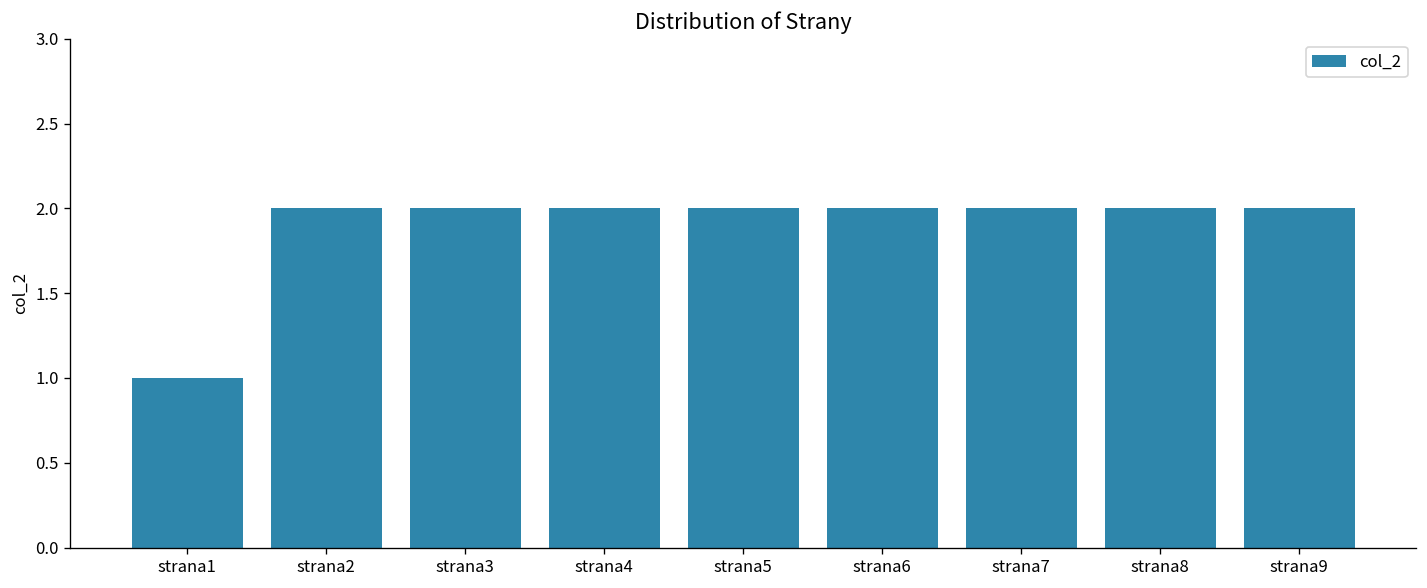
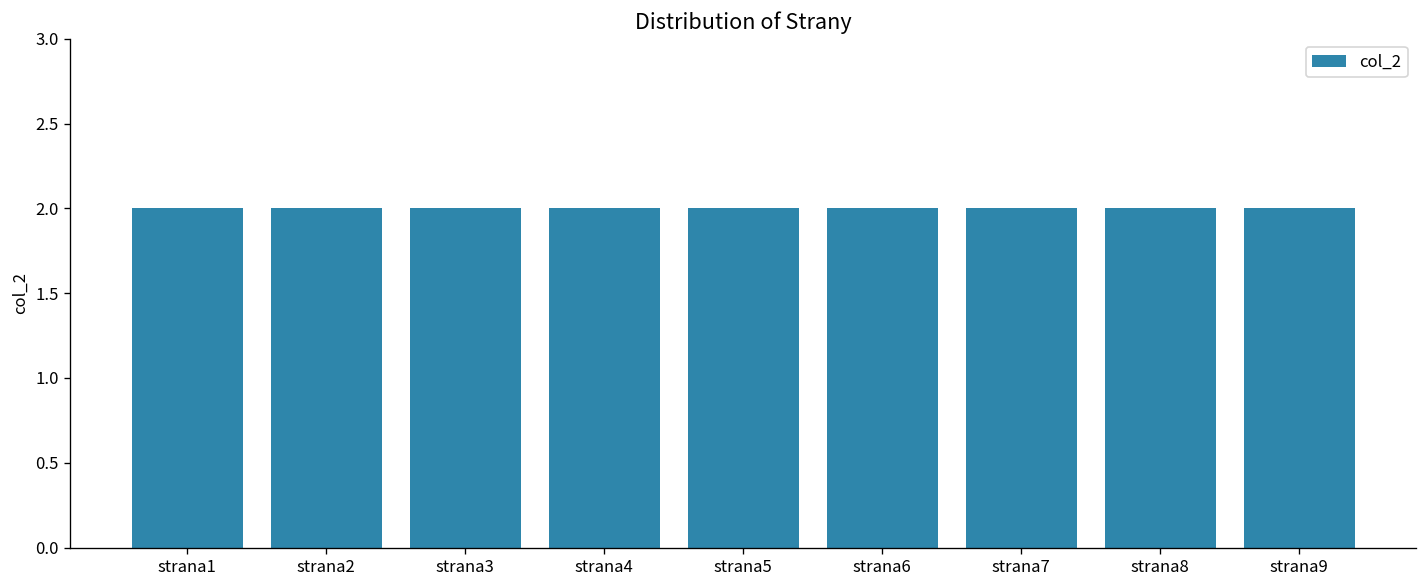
  {
-   "strana1": 1,
+   "strana1": 2,
    "strana2": 2,
    "strana3": 2,
    "strana4": 2,
    "strana5": 2,
    "strana6": 2,
    "strana7": 2,
    "strana8": 2,
    "strana9": 2
  }
